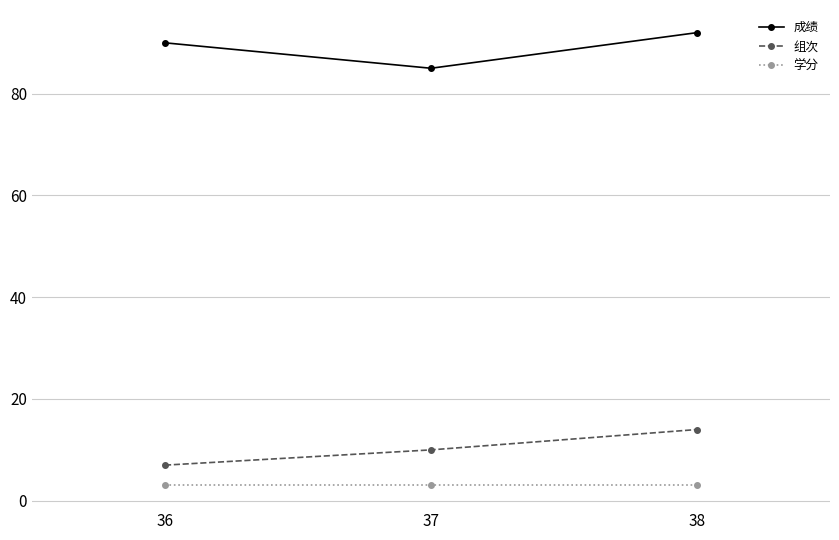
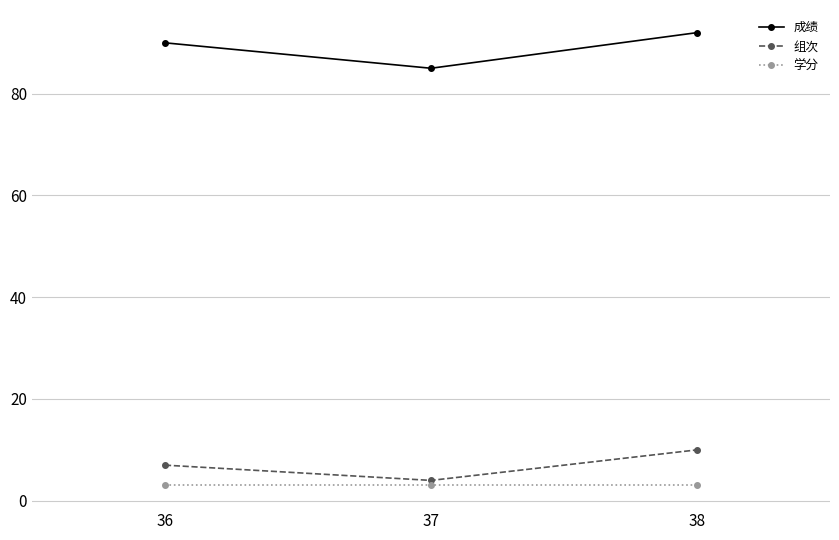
  {
    "成绩": {
      "36": 90,
      "37": 85,
      "38": 92
    },
    "组次": {
      "36": 7,
-     "37": 10,
-     "38": 14
+     "37": 4,
+     "38": 10
    },
    "学分": {
      "36": 3,
      "37": 3,
      "38": 3
    }
  }
